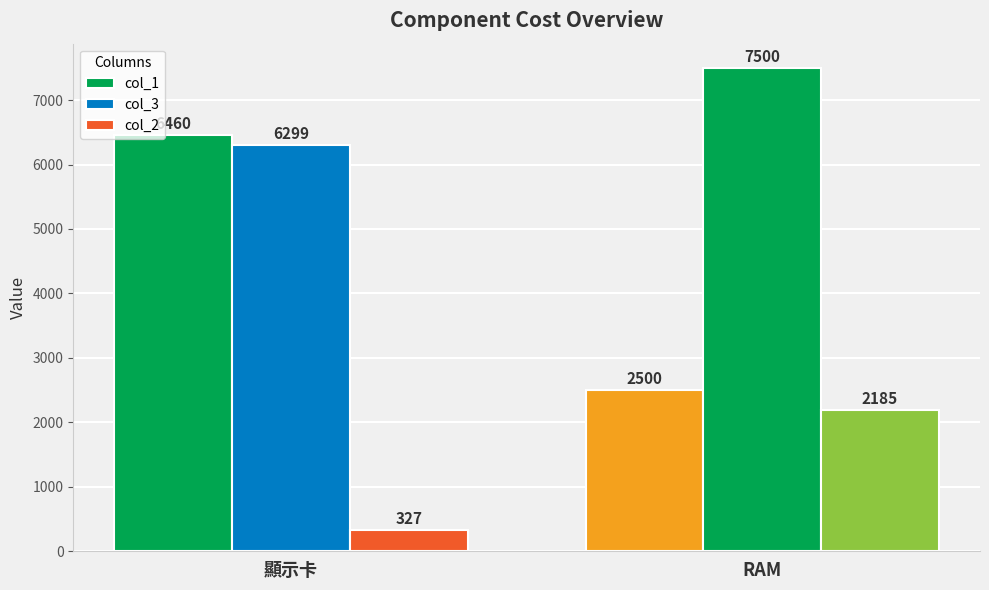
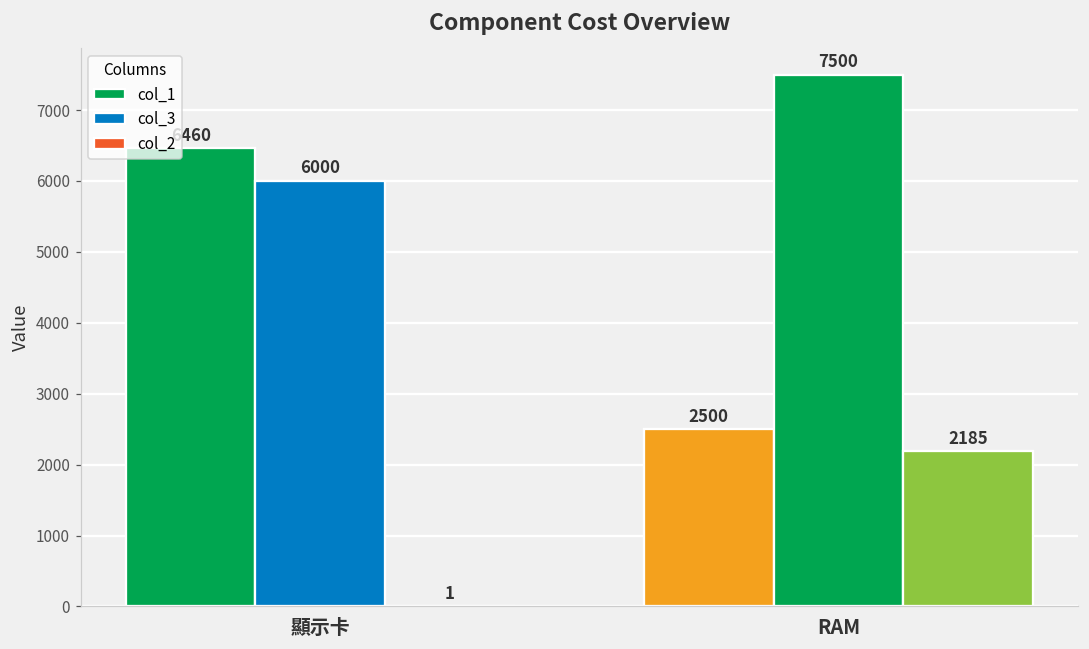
  {
    "col_1": {
      "RAM": 2500
    },
    "col_3": {
-     "顯示卡": 6299,
+     "顯示卡": 6000,
      "RAM": 7500
    },
    "col_2": {
-     "顯示卡": 327,
+     "顯示卡": 1,
      "RAM": 2185
    }
  }
